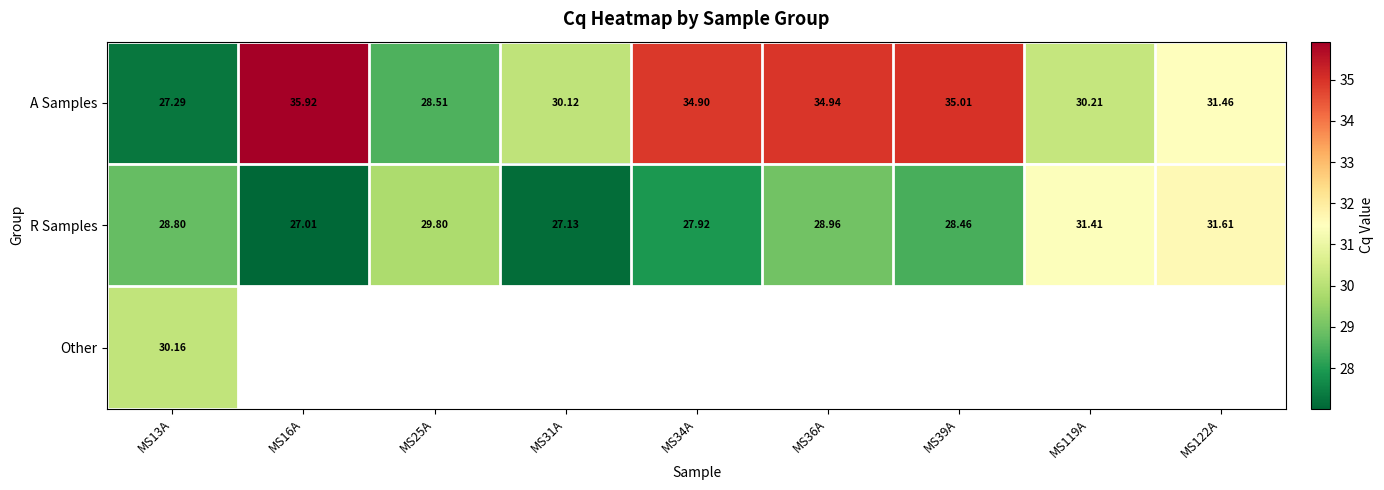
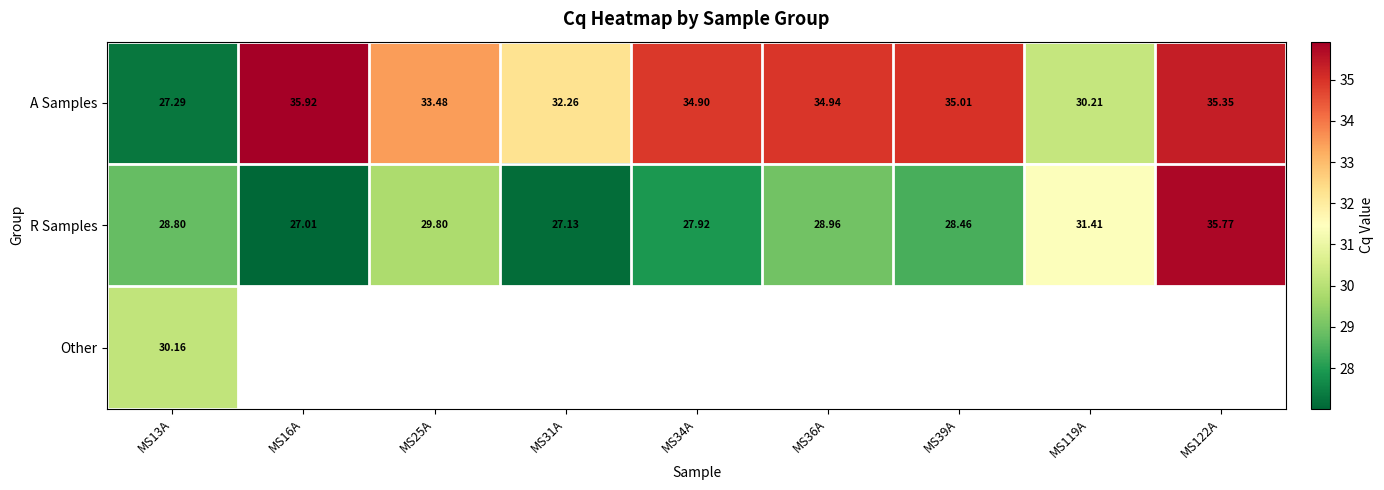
  {
    "A Samples": {
      "MS13A": 27.29,
      "MS16A": 35.92,
-     "MS25A": 28.51,
-     "MS31A": 30.12,
+     "MS25A": 33.48,
+     "MS31A": 32.26,
      "MS34A": 34.90,
      "MS36A": 34.94,
      "MS39A": 35.01,
      "MS119A": 30.21,
-     "MS122A": 31.46
+     "MS122A": 35.35
    },
    "R Samples": {
      "MS13A": 28.80,
      "MS16A": 27.01,
      "MS25A": 29.80,
      "MS31A": 27.13,
      "MS34A": 27.92,
      "MS36A": 28.96,
      "MS39A": 28.46,
      "MS119A": 31.41,
-     "MS122A": 31.61
+     "MS122A": 35.77
    },
    "Other": {
      "MS13A": 30.16
    }
  }
